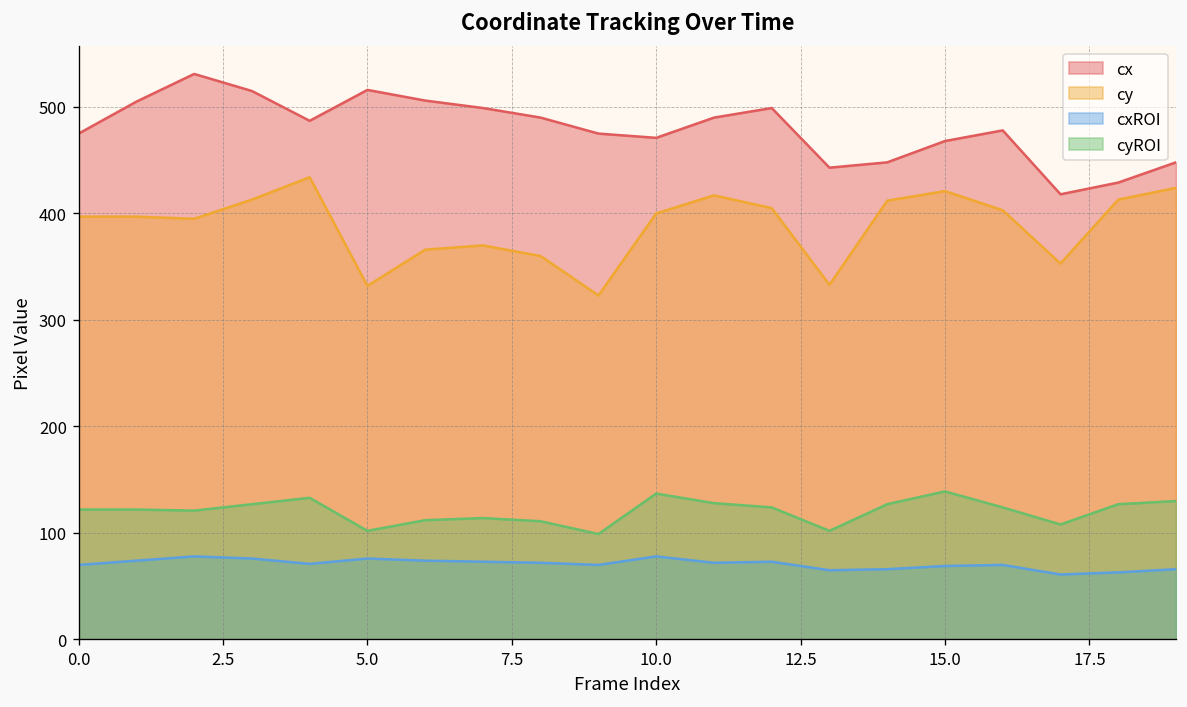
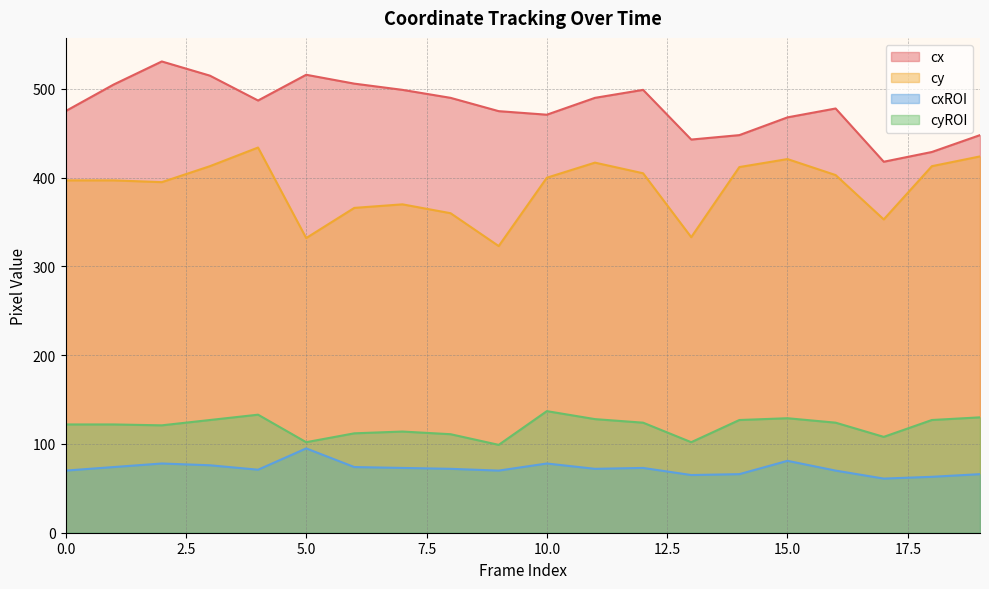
  {
    "cxROI": {
      "0.0": 70,
-     "5.0": 80,
+     "5.0": 100,
      "10.0": 80,
-     "15.0": 70
+     "15.0": 80
    },
    "cyROI": {
      "0.0": 120,
      "5.0": 100,
      "10.0": 140,
-     "15.0": 140
+     "15.0": 130
    }
  }
